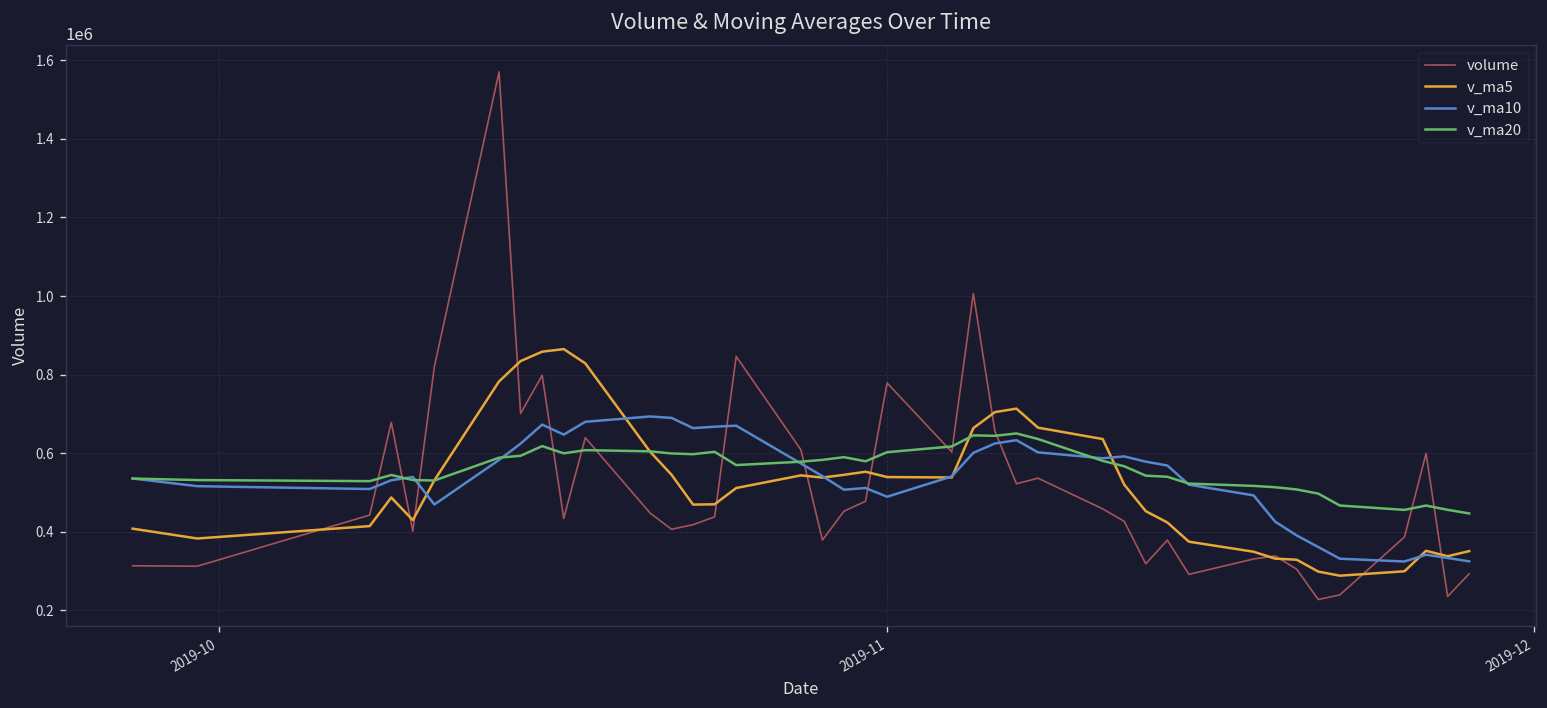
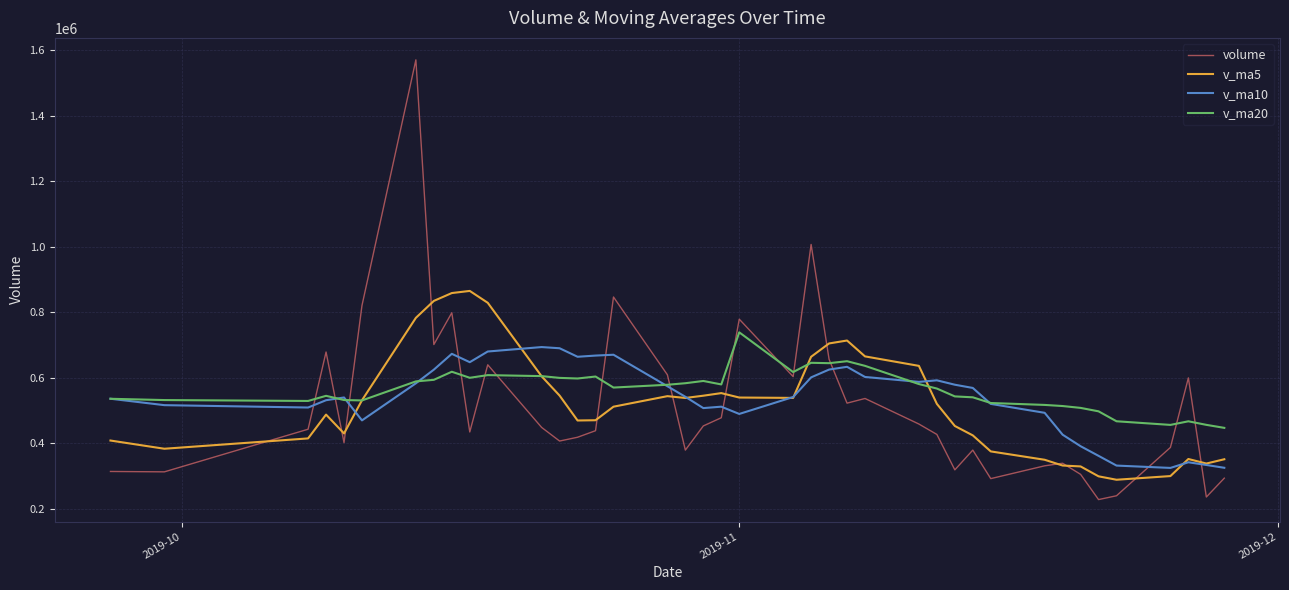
  {
    "volume": {
      "2019-11": 780000
    },
    "v_ma5": {
      "2019-11": 540000
    },
    "v_ma10": {
      "2019-11": 490000
    },
    "v_ma20": {
-     "2019-11": 600000
+     "2019-11": 740000
    }
  }
